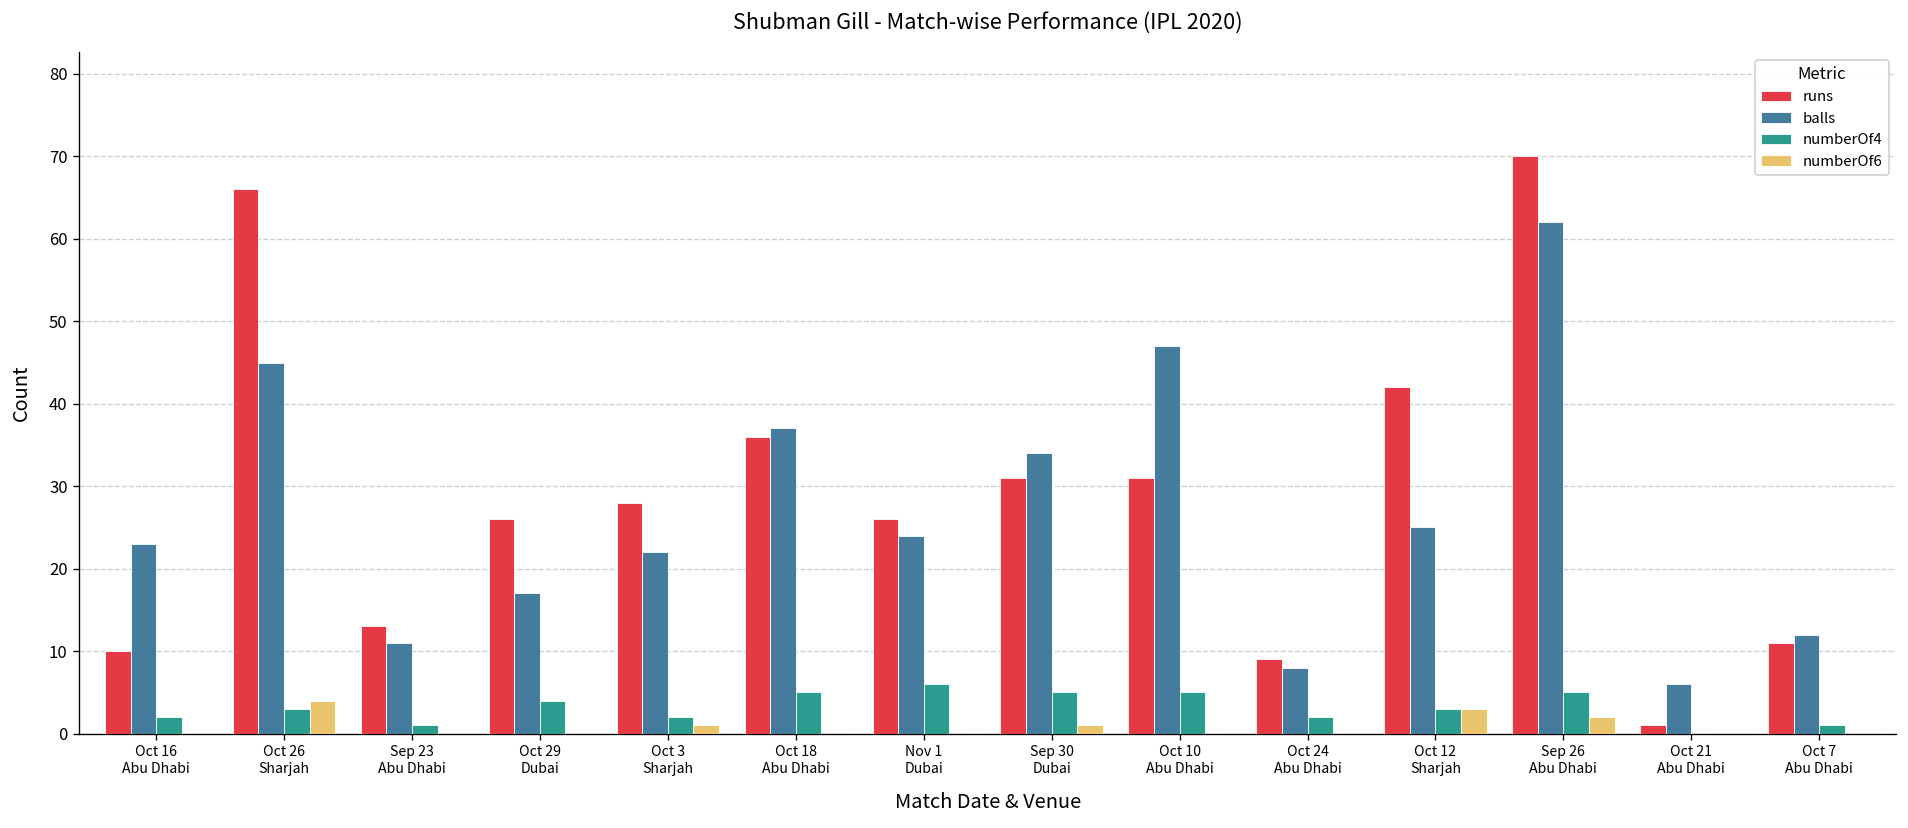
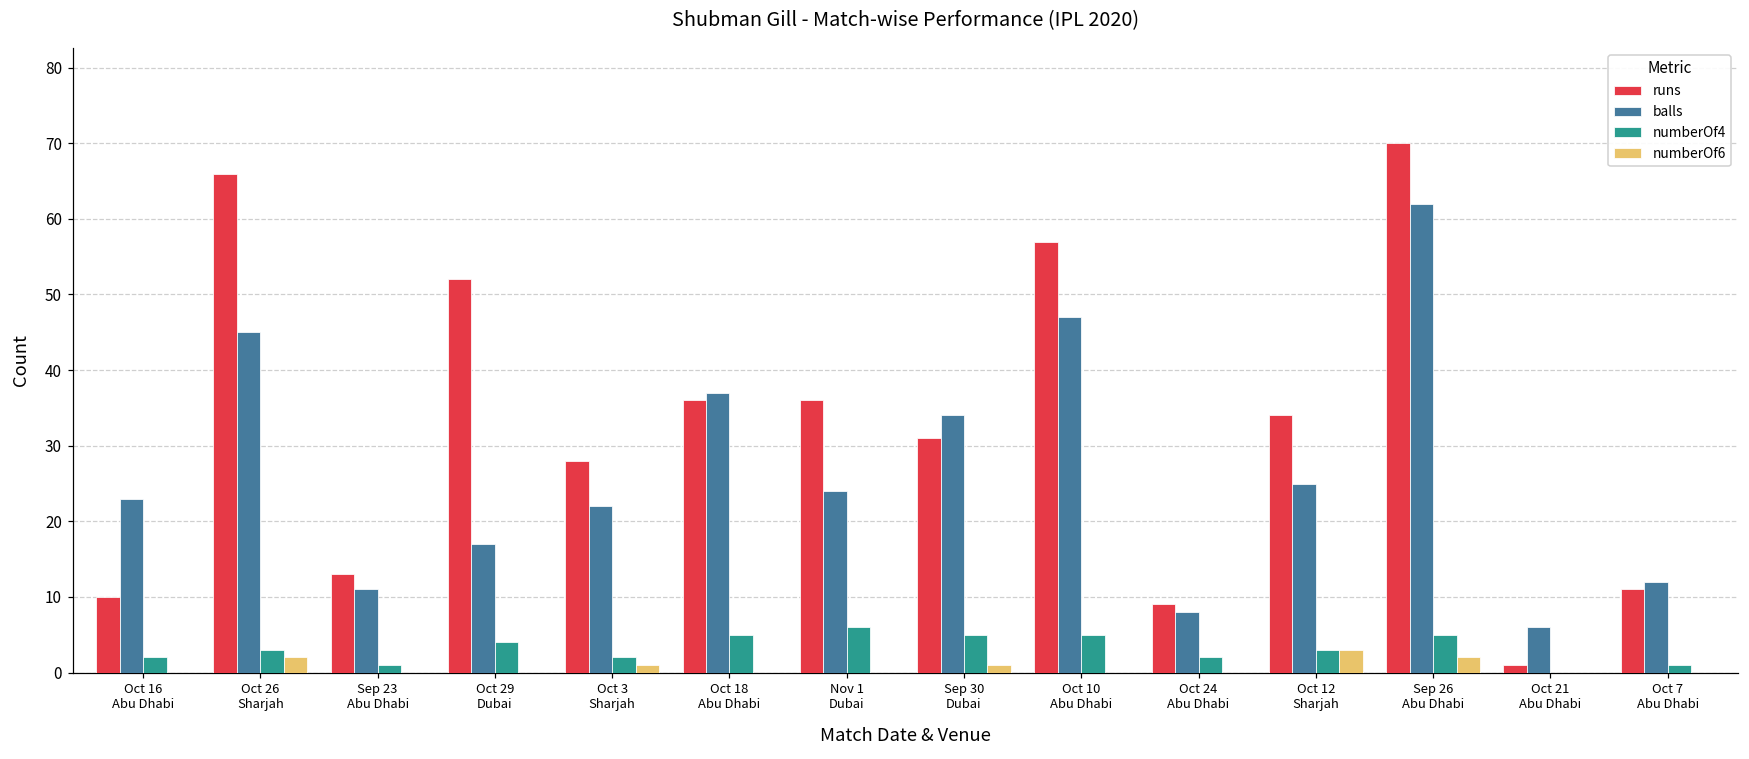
  {
    "runs": {
      "Oct 16 Abu Dhabi": 10,
      "Oct 26 Sharjah": 66,
      "Sep 23 Abu Dhabi": 13,
-     "Oct 29 Dubai": 26,
+     "Oct 29 Dubai": 52,
      "Oct 3 Sharjah": 28,
      "Oct 18 Abu Dhabi": 36,
-     "Nov 1 Dubai": 26,
+     "Nov 1 Dubai": 36,
      "Sep 30 Dubai": 31,
-     "Oct 10 Abu Dhabi": 31,
+     "Oct 10 Abu Dhabi": 57,
      "Oct 24 Abu Dhabi": 9,
-     "Oct 12 Sharjah": 42,
+     "Oct 12 Sharjah": 34,
      "Sep 26 Abu Dhabi": 70,
      "Oct 21 Abu Dhabi": 1,
      "Oct 7 Abu Dhabi": 11
    },
    "numberOf6": {
      "Oct 16 Abu Dhabi": 0,
-     "Oct 26 Sharjah": 4,
+     "Oct 26 Sharjah": 2,
      "Sep 23 Abu Dhabi": 0,
      "Oct 29 Dubai": 0,
      "Oct 3 Sharjah": 1,
      "Oct 18 Abu Dhabi": 0,
      "Nov 1 Dubai": 0,
      "Sep 30 Dubai": 1,
      "Oct 10 Abu Dhabi": 0,
      "Oct 24 Abu Dhabi": 0,
      "Oct 12 Sharjah": 3,
      "Sep 26 Abu Dhabi": 2,
      "Oct 21 Abu Dhabi": 0,
      "Oct 7 Abu Dhabi": 0
    }
  }
